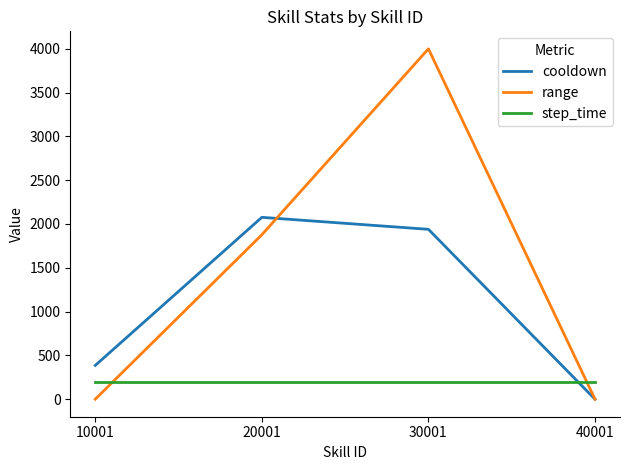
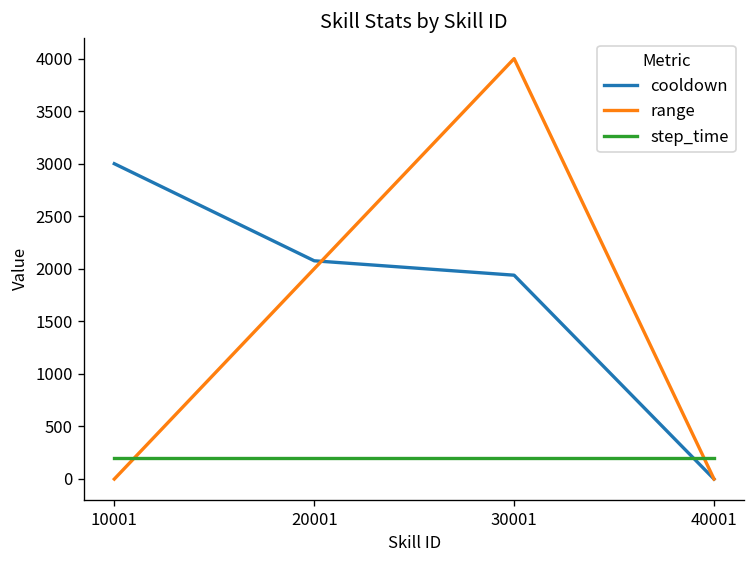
  {
    "cooldown": {
-     "10001": 400,
+     "10001": 3000,
      "20001": 2100,
      "30001": 1900
    },
    "range": {
      "10001": 0,
-     "20001": 1900,
+     "20001": 2000,
      "30001": 4000
    },
    "step_time": {
      "10001": 200,
      "20001": 200,
      "30001": 200,
      "40001": 200
    }
  }
